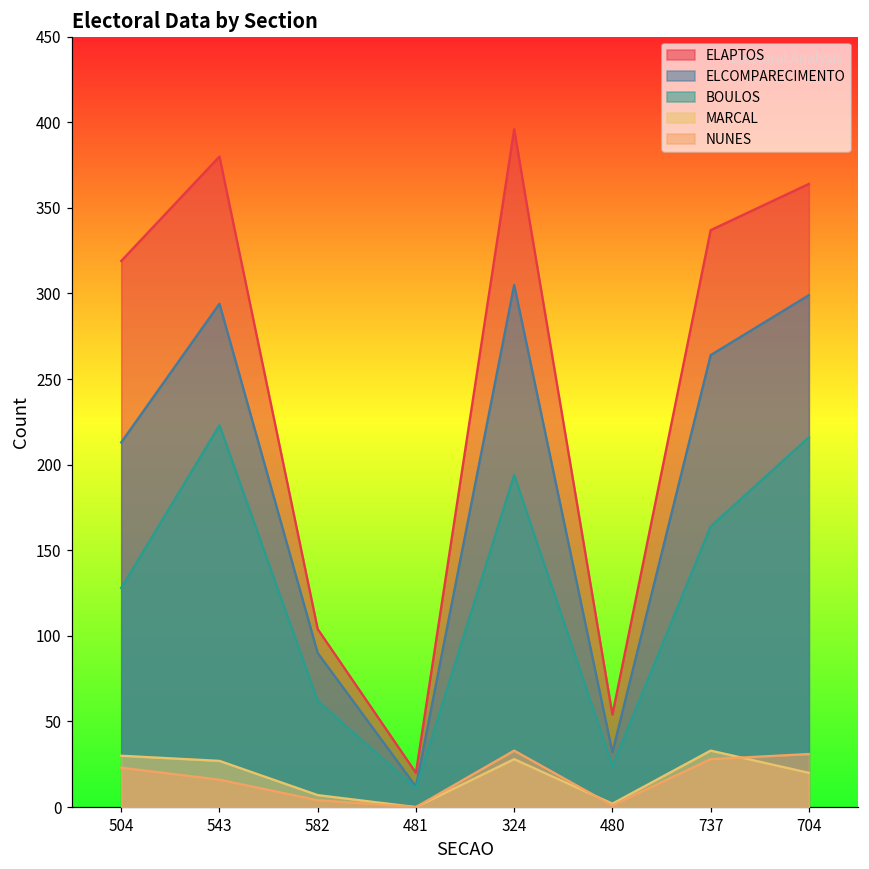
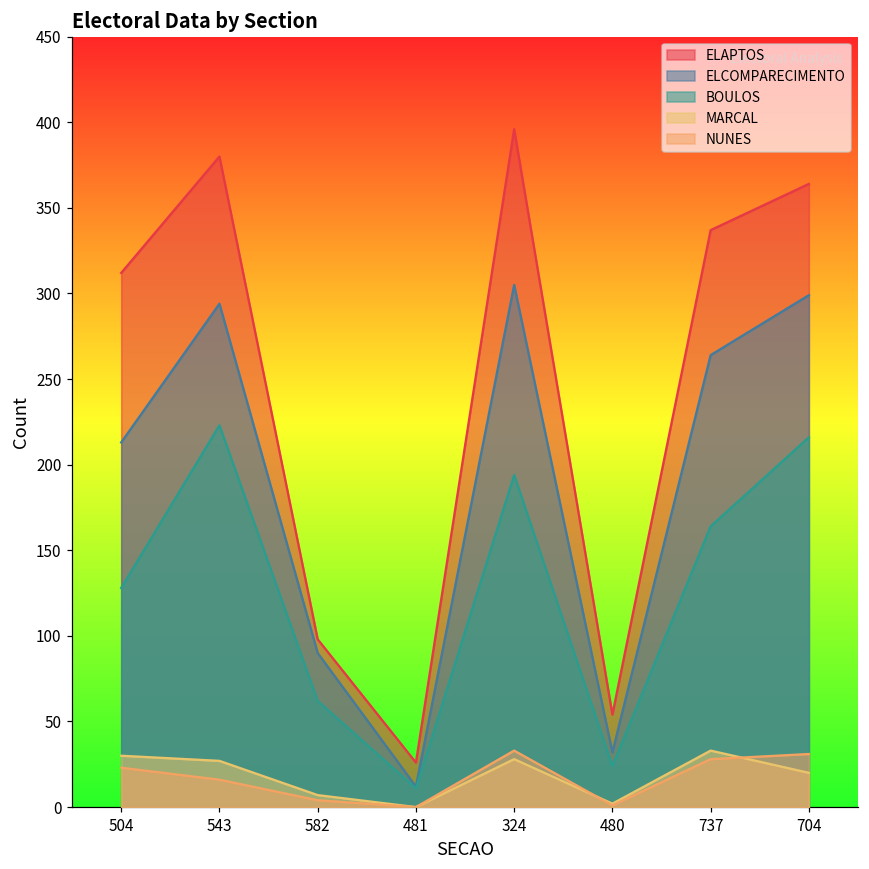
  {
    "ELAPTOS": {
-     "504": 319,
+     "504": 312,
      "543": 380,
-     "582": 104,
-     "481": 20,
+     "582": 98,
+     "481": 26,
      "324": 396,
      "480": 54,
      "737": 337,
      "704": 364
    }
  }
